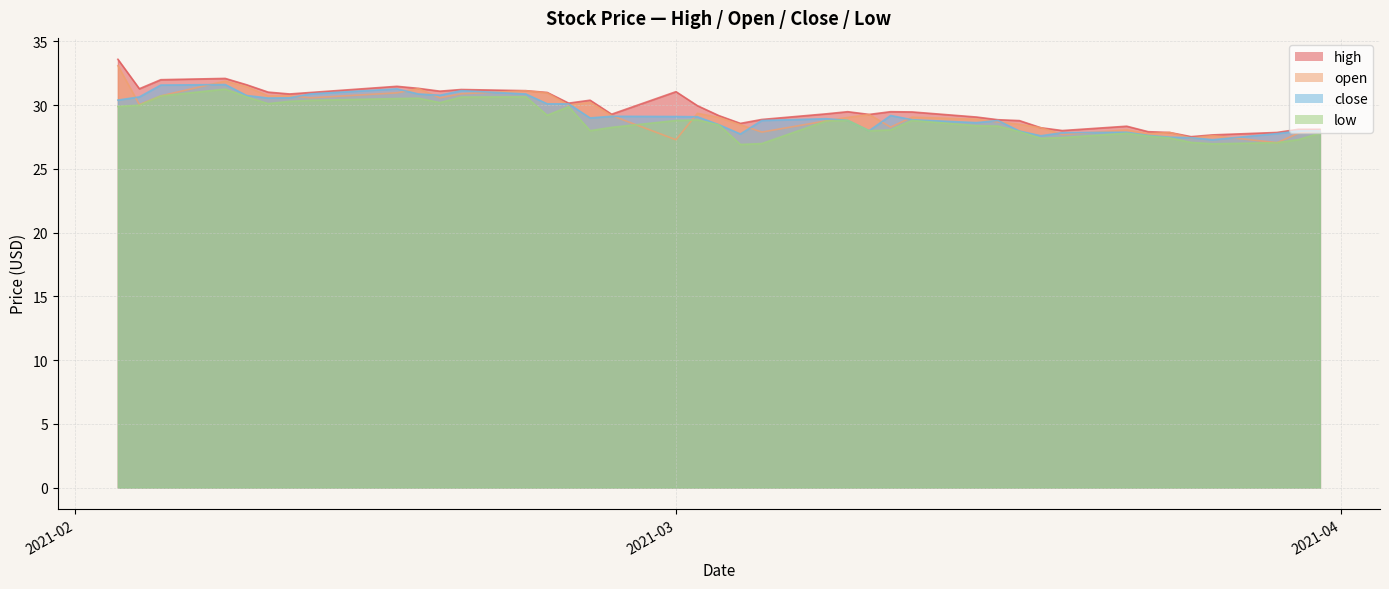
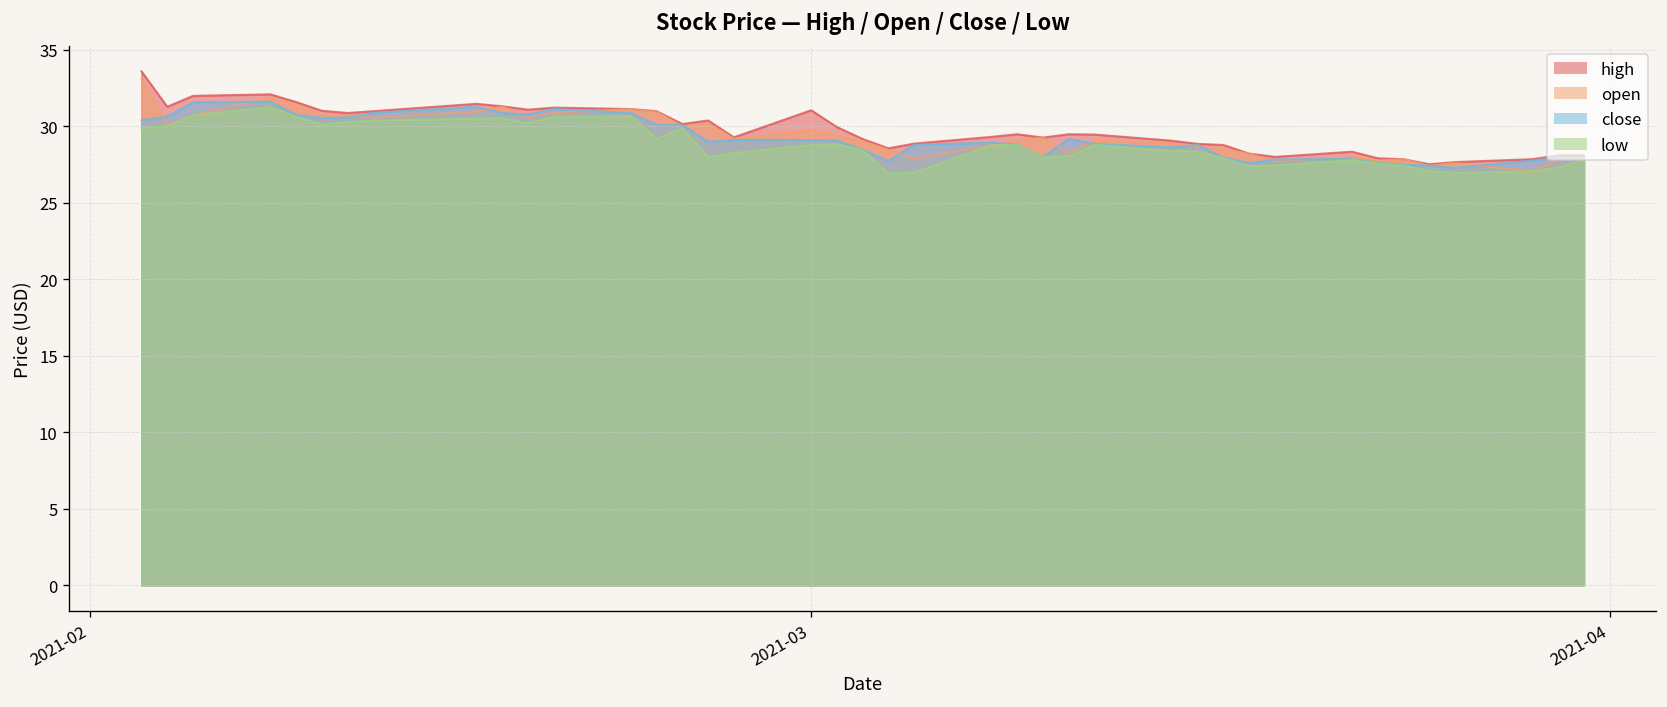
  {
    "high": {
      "2021-03": 31.1
    },
    "open": {
-     "2021-03": 27.3
+     "2021-03": 29.8
    },
    "close": {
      "2021-03": 29.1
    },
    "low": {
      "2021-03": 28.8
    }
  }
